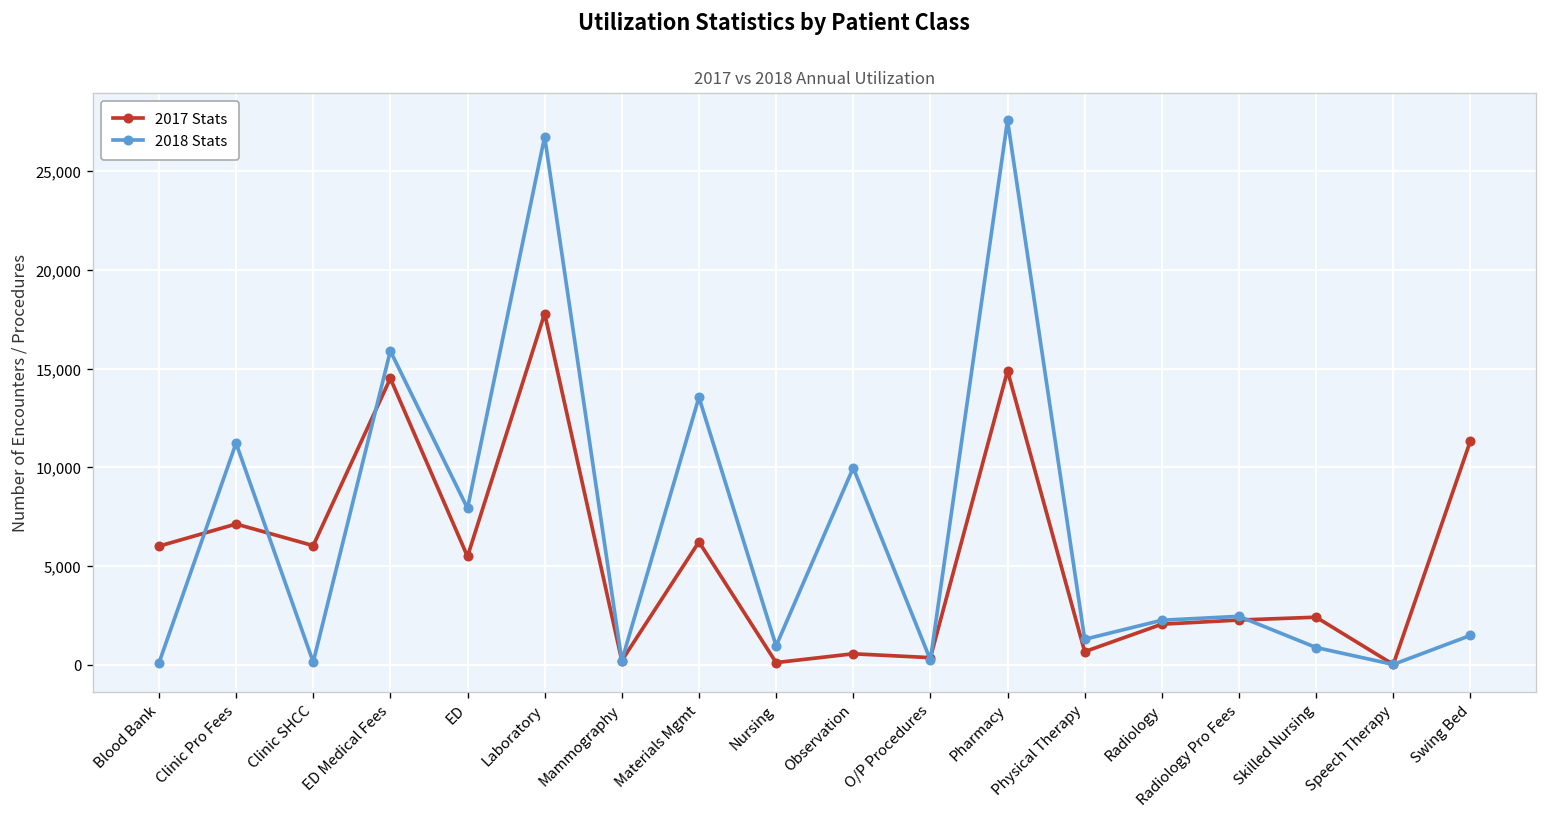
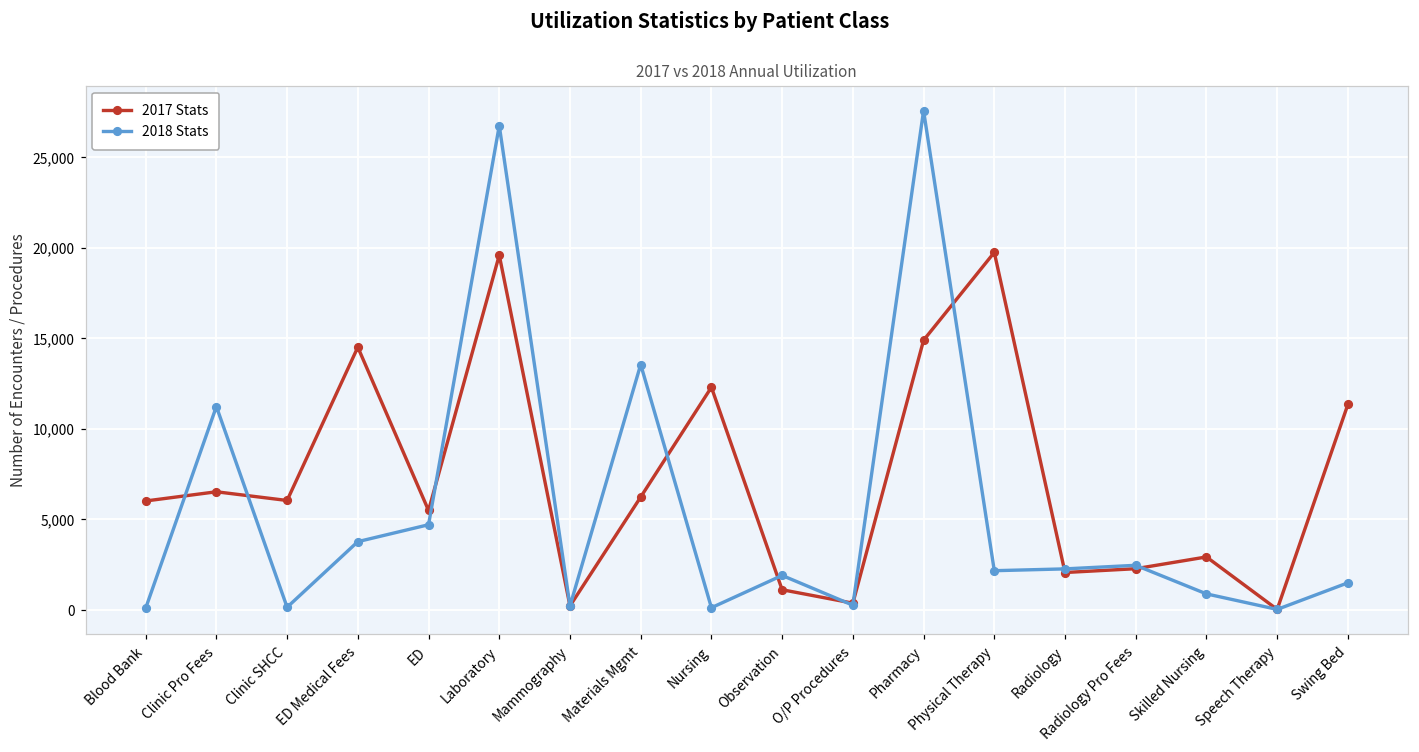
  {
    "2017 Stats": {
      "Blood Bank": "6,000",
-     "Clinic Pro Fees": "7,100",
+     "Clinic Pro Fees": "6,500",
      "Clinic SHCC": "6,000",
      "ED Medical Fees": "14,500",
      "ED": "5,500",
-     "Laboratory": "17,800",
+     "Laboratory": "19,600",
      "Materials Mgmt": "6,200",
-     "Nursing": "100",
-     "Observation": "600",
+     "Nursing": "12,300",
+     "Observation": "1,100",
      "Pharmacy": "14,900",
-     "Physical Therapy": "700",
+     "Physical Therapy": "19,700",
      "Radiology": "2,100",
      "Radiology Pro Fees": "2,300",
-     "Skilled Nursing": "2,400",
+     "Skilled Nursing": "2,900",
      "Swing Bed": "11,300"
    },
    "2018 Stats": {
      "Blood Bank": "100",
      "Clinic Pro Fees": "11,200",
      "Clinic SHCC": "100",
-     "ED Medical Fees": "15,900",
-     "ED": "7,900",
+     "ED Medical Fees": "3,800",
+     "ED": "4,700",
      "Laboratory": "26,800",
      "Materials Mgmt": "13,600",
-     "Nursing": "1,000",
-     "Observation": "10,000",
+     "Nursing": "100",
+     "Observation": "1,900",
      "Pharmacy": "27,600",
-     "Physical Therapy": "1,300",
+     "Physical Therapy": "2,200",
      "Radiology": "2,300",
      "Radiology Pro Fees": "2,500",
      "Skilled Nursing": "900",
      "Swing Bed": "1,500"
    }
  }
